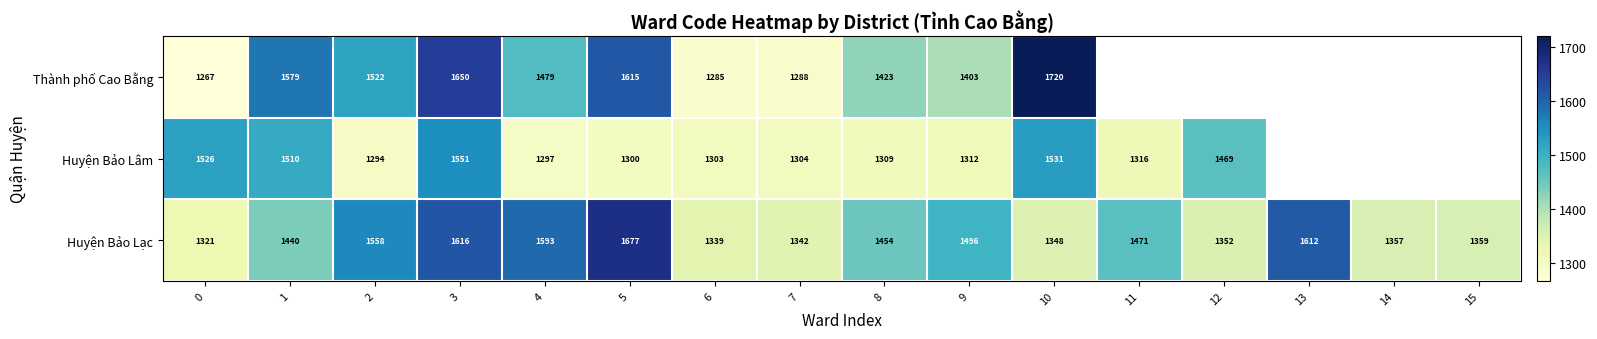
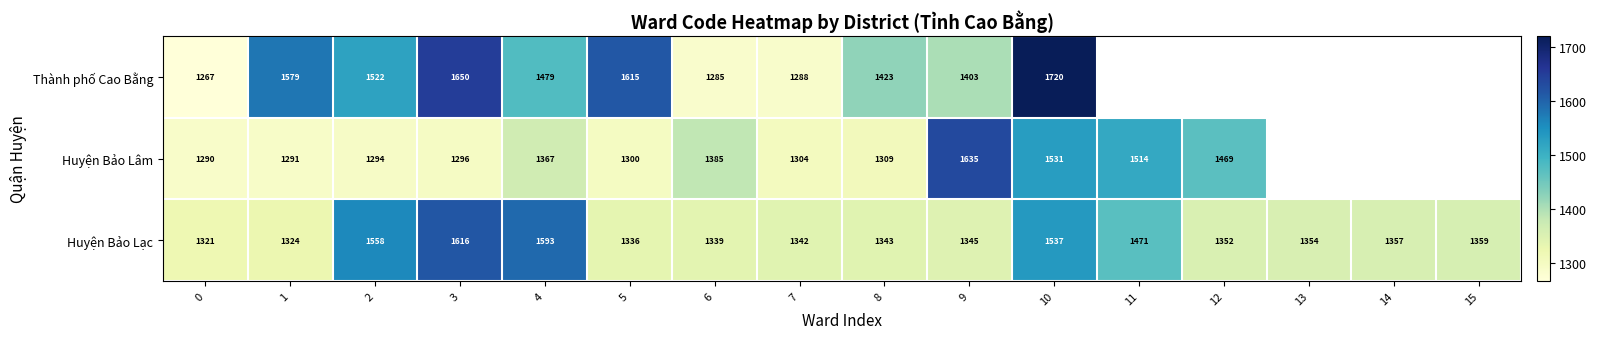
  {
    "Thành phố Cao Bằng": {
      "0": 1267,
      "1": 1579,
      "2": 1522,
      "3": 1650,
      "4": 1479,
      "5": 1615,
      "6": 1285,
      "7": 1288,
      "8": 1423,
      "9": 1403,
      "10": 1720
    },
    "Huyện Bảo Lâm": {
-     "0": 1526,
-     "1": 1510,
+     "0": 1290,
+     "1": 1291,
      "2": 1294,
-     "3": 1551,
-     "4": 1297,
+     "3": 1296,
+     "4": 1367,
      "5": 1300,
-     "6": 1303,
+     "6": 1385,
      "7": 1304,
      "8": 1309,
-     "9": 1312,
+     "9": 1635,
      "10": 1531,
-     "11": 1316,
+     "11": 1514,
      "12": 1469
    },
    "Huyện Bảo Lạc": {
      "0": 1321,
-     "1": 1440,
+     "1": 1324,
      "2": 1558,
      "3": 1616,
      "4": 1593,
-     "5": 1677,
+     "5": 1336,
      "6": 1339,
      "7": 1342,
-     "8": 1454,
-     "9": 1496,
-     "10": 1348,
+     "8": 1343,
+     "9": 1345,
+     "10": 1537,
      "11": 1471,
      "12": 1352,
-     "13": 1612,
+     "13": 1354,
      "14": 1357,
      "15": 1359
    }
  }
